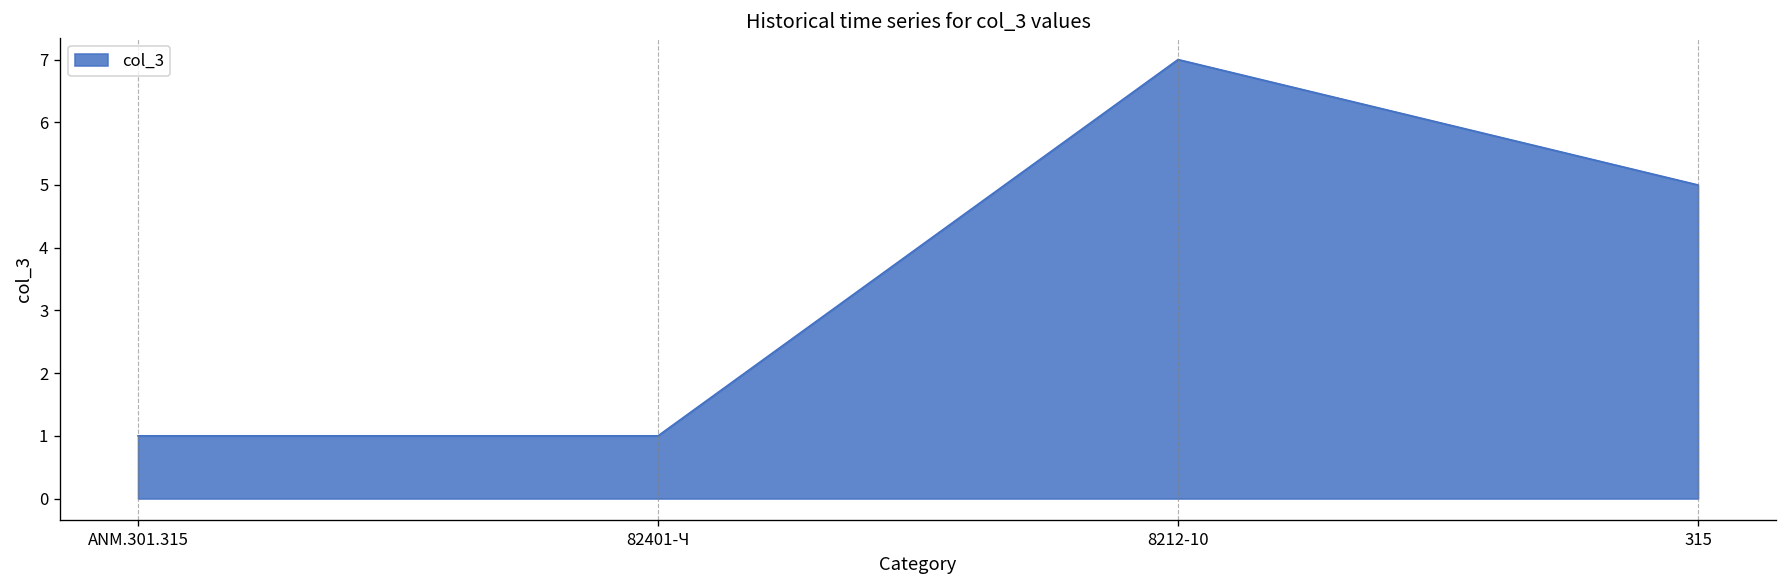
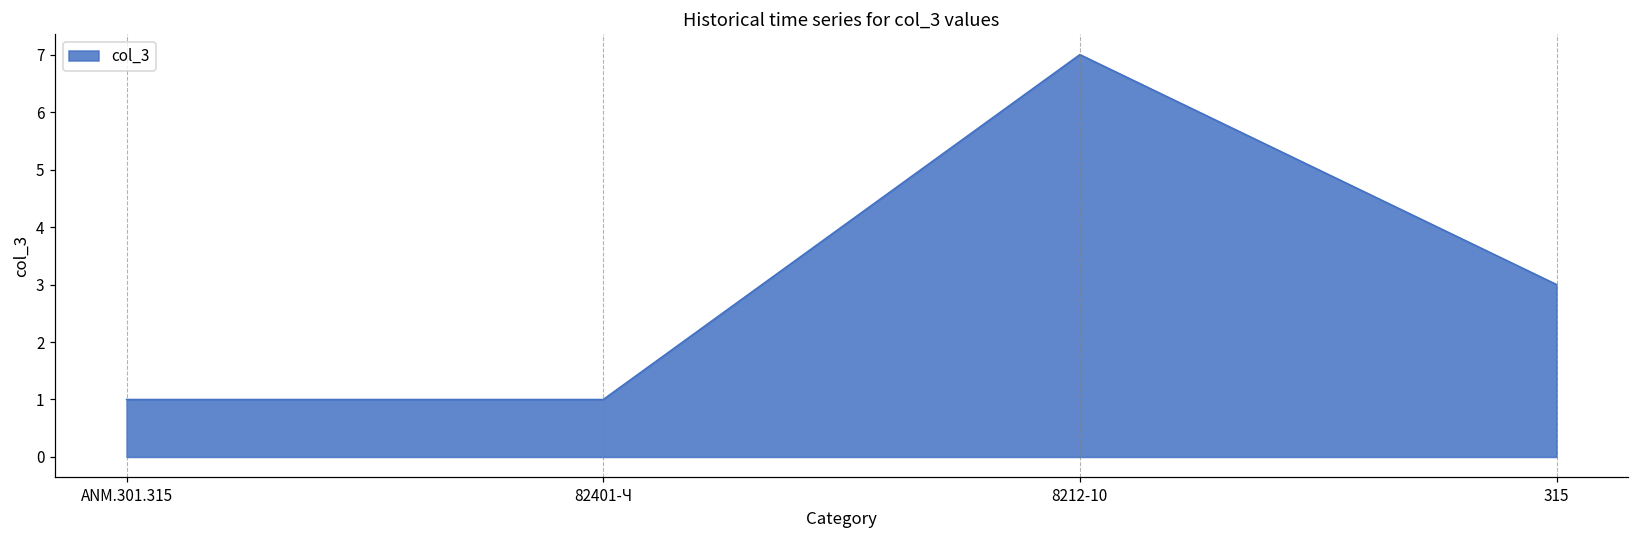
  {
    "ANM.301.315": 1,
    "82401-Ч": 1,
    "8212-10": 7,
-   "315": 5
+   "315": 3
  }
